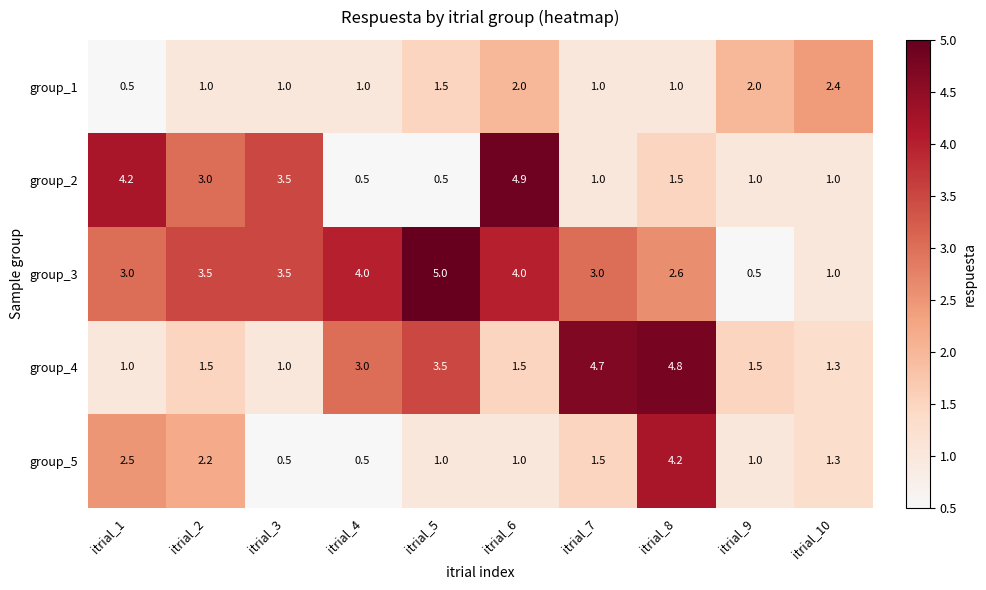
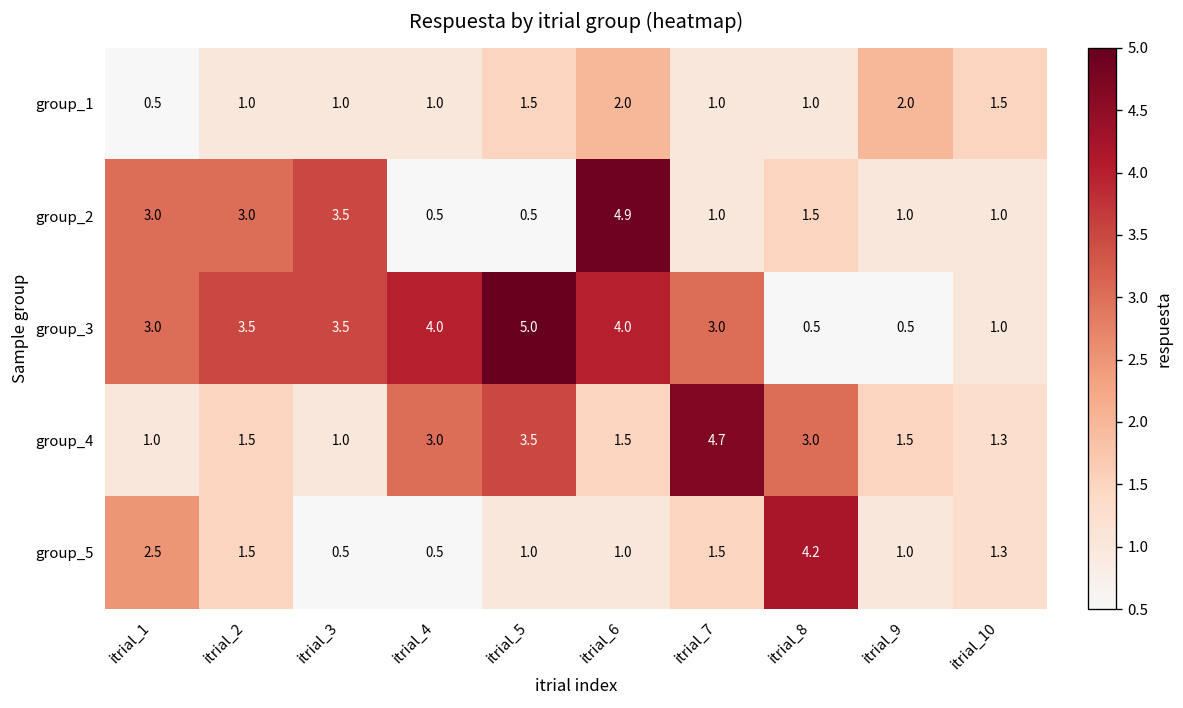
  {
    "group_1": {
      "itrial_1": 0.5,
      "itrial_2": 1.0,
      "itrial_3": 1.0,
      "itrial_4": 1.0,
      "itrial_5": 1.5,
      "itrial_6": 2.0,
      "itrial_7": 1.0,
      "itrial_8": 1.0,
      "itrial_9": 2.0,
-     "itrial_10": 2.4
+     "itrial_10": 1.5
    },
    "group_2": {
-     "itrial_1": 4.2,
+     "itrial_1": 3.0,
      "itrial_2": 3.0,
      "itrial_3": 3.5,
      "itrial_4": 0.5,
      "itrial_5": 0.5,
      "itrial_6": 4.9,
      "itrial_7": 1.0,
      "itrial_8": 1.5,
      "itrial_9": 1.0,
      "itrial_10": 1.0
    },
    "group_3": {
      "itrial_1": 3.0,
      "itrial_2": 3.5,
      "itrial_3": 3.5,
      "itrial_4": 4.0,
      "itrial_5": 5.0,
      "itrial_6": 4.0,
      "itrial_7": 3.0,
-     "itrial_8": 2.6,
+     "itrial_8": 0.5,
      "itrial_9": 0.5,
      "itrial_10": 1.0
    },
    "group_4": {
      "itrial_1": 1.0,
      "itrial_2": 1.5,
      "itrial_3": 1.0,
      "itrial_4": 3.0,
      "itrial_5": 3.5,
      "itrial_6": 1.5,
      "itrial_7": 4.7,
-     "itrial_8": 4.8,
+     "itrial_8": 3.0,
      "itrial_9": 1.5,
      "itrial_10": 1.3
    },
    "group_5": {
      "itrial_1": 2.5,
-     "itrial_2": 2.2,
+     "itrial_2": 1.5,
      "itrial_3": 0.5,
      "itrial_4": 0.5,
      "itrial_5": 1.0,
      "itrial_6": 1.0,
      "itrial_7": 1.5,
      "itrial_8": 4.2,
      "itrial_9": 1.0,
      "itrial_10": 1.3
    }
  }
